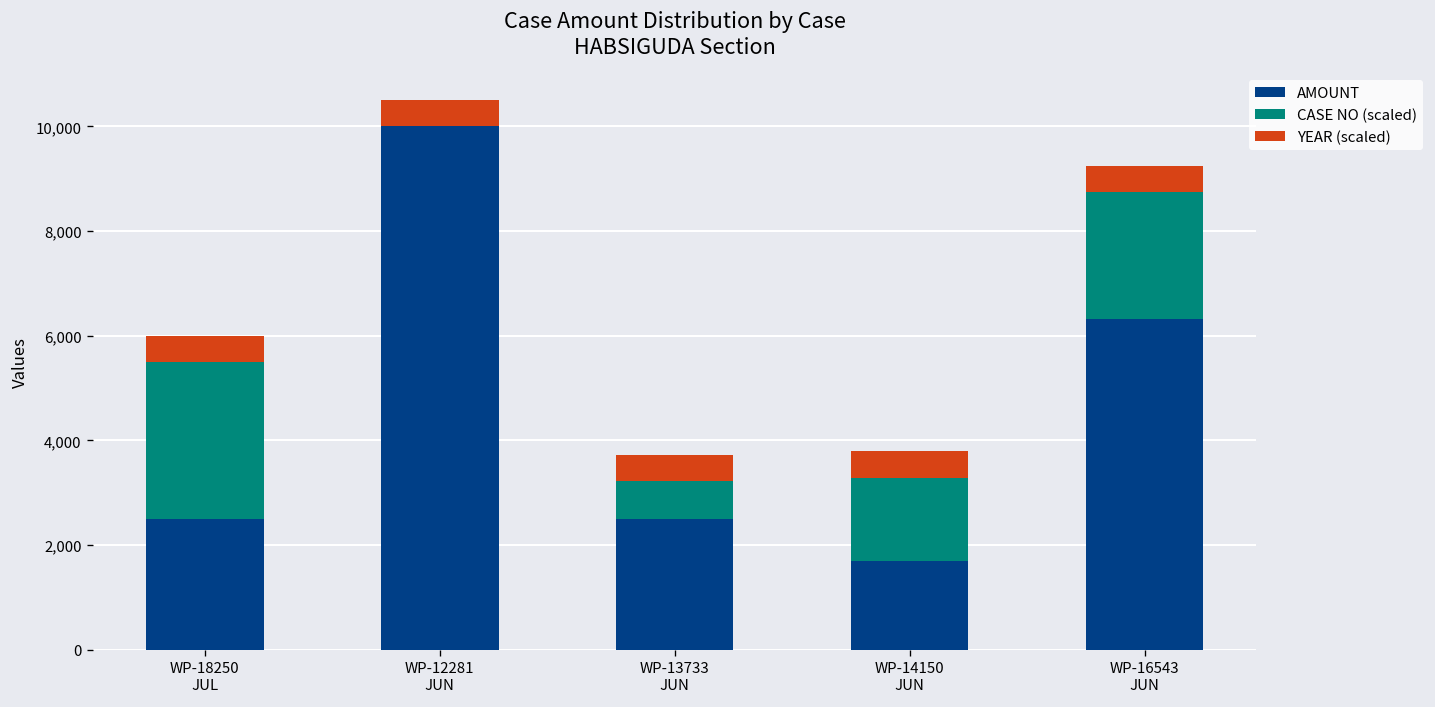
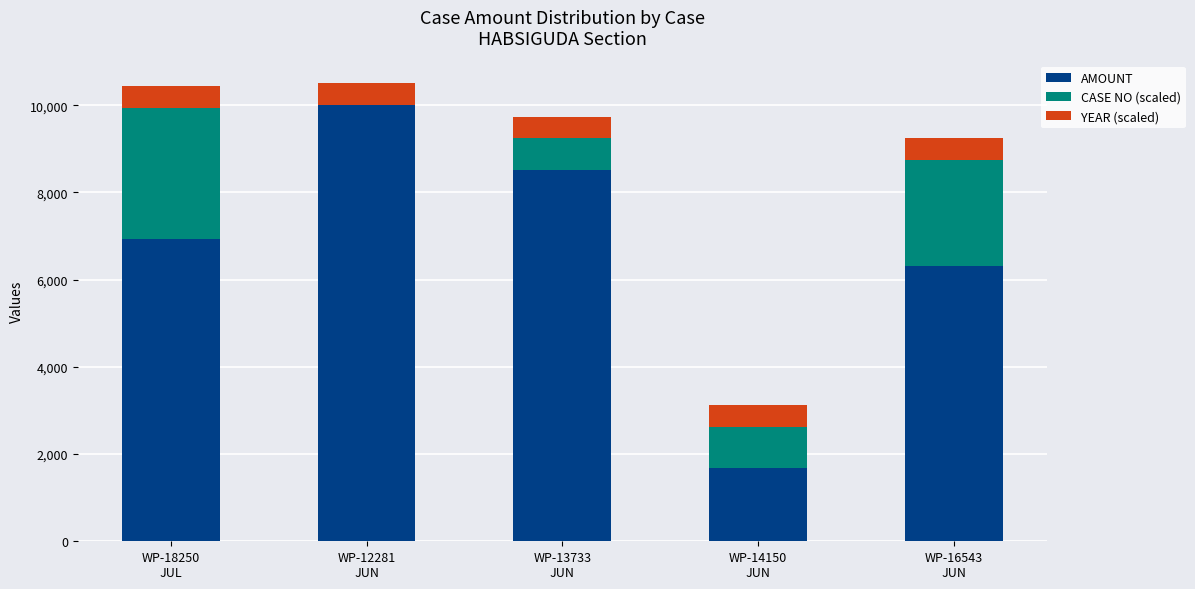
  {
    "AMOUNT": {
-     "WP-18250 JUL": "2,500",
+     "WP-18250 JUL": "6,900",
      "WP-12281 JUN": "10,000",
-     "WP-13733 JUN": "2,500",
+     "WP-13733 JUN": "8,500",
      "WP-14150 JUN": "1,700",
      "WP-16543 JUN": "6,300"
    },
    "CASE NO (scaled)": {
      "WP-18250 JUL": "3,000",
      "WP-12281 JUN": "0",
      "WP-13733 JUN": "700",
-     "WP-14150 JUN": "1,600",
+     "WP-14150 JUN": "900",
      "WP-16543 JUN": "2,400"
    },
    "YEAR (scaled)": {
      "WP-18250 JUL": "500",
      "WP-12281 JUN": "500",
      "WP-13733 JUN": "500",
      "WP-14150 JUN": "500",
      "WP-16543 JUN": "500"
    }
  }
